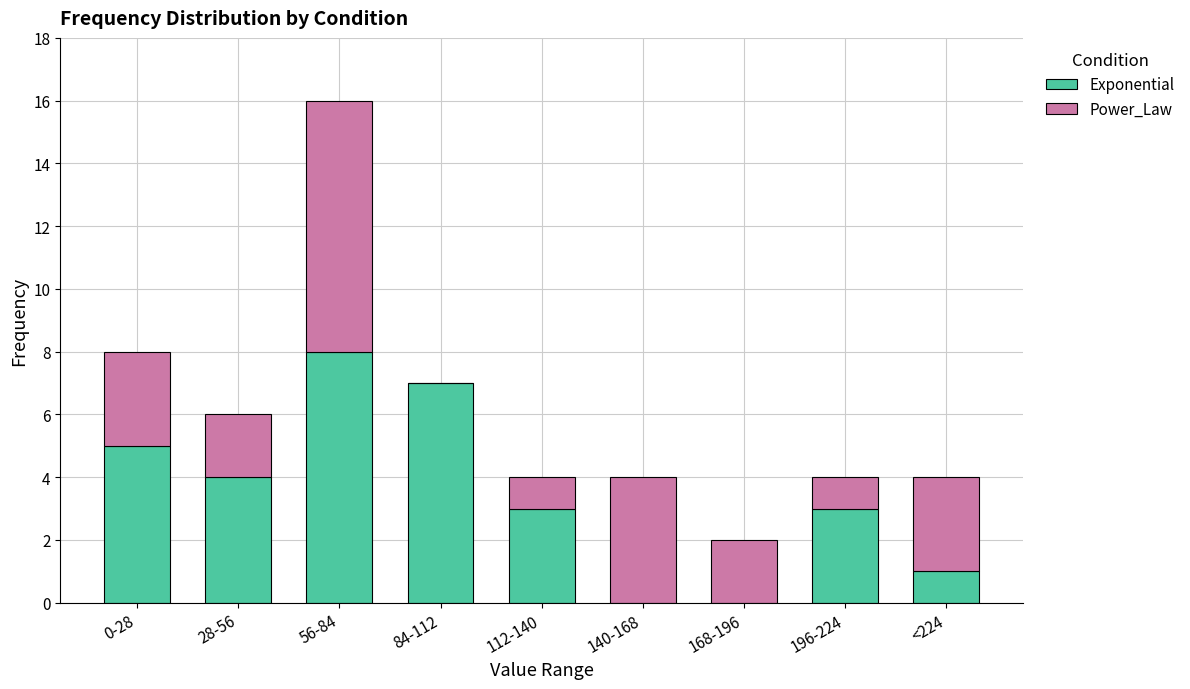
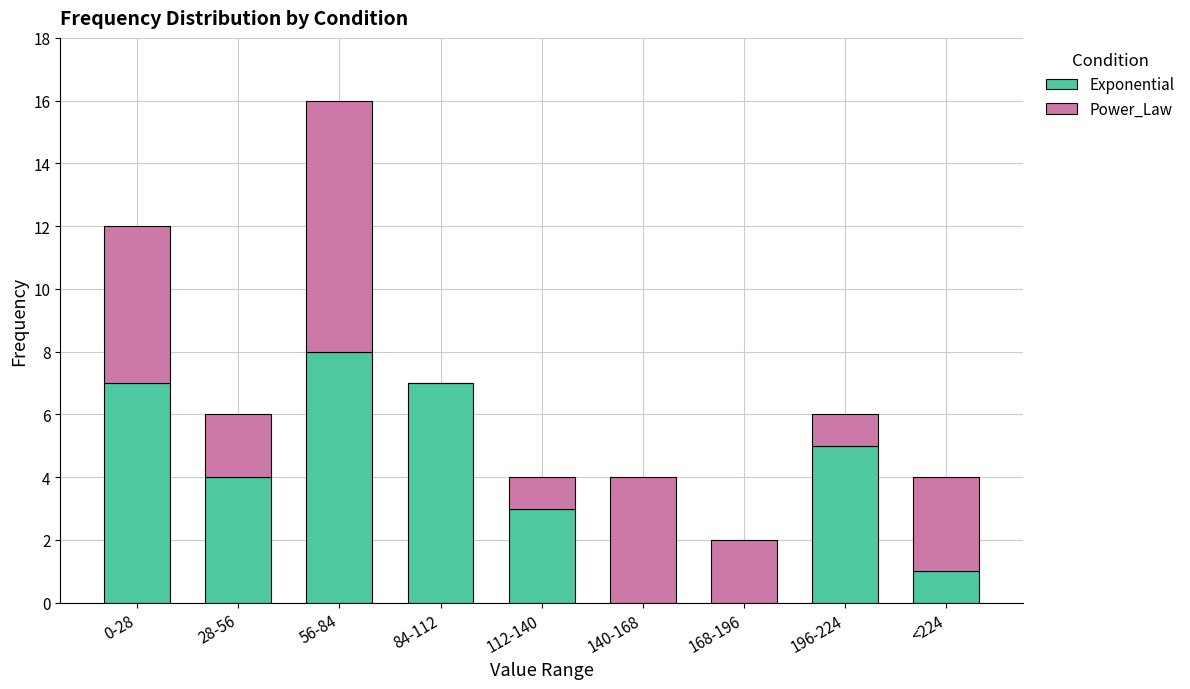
  {
    "Exponential": {
-     "0-28": 5,
+     "0-28": 7,
      "28-56": 4,
      "56-84": 8,
      "84-112": 7,
      "112-140": 3,
      "140-168": 0,
      "168-196": 0,
-     "196-224": 3,
+     "196-224": 5,
      "<224": 1
    },
    "Power_Law": {
-     "0-28": 3,
+     "0-28": 5,
      "28-56": 2,
      "56-84": 8,
      "84-112": 0,
      "112-140": 1,
      "140-168": 4,
      "168-196": 2,
      "196-224": 1,
      "<224": 3
    }
  }
